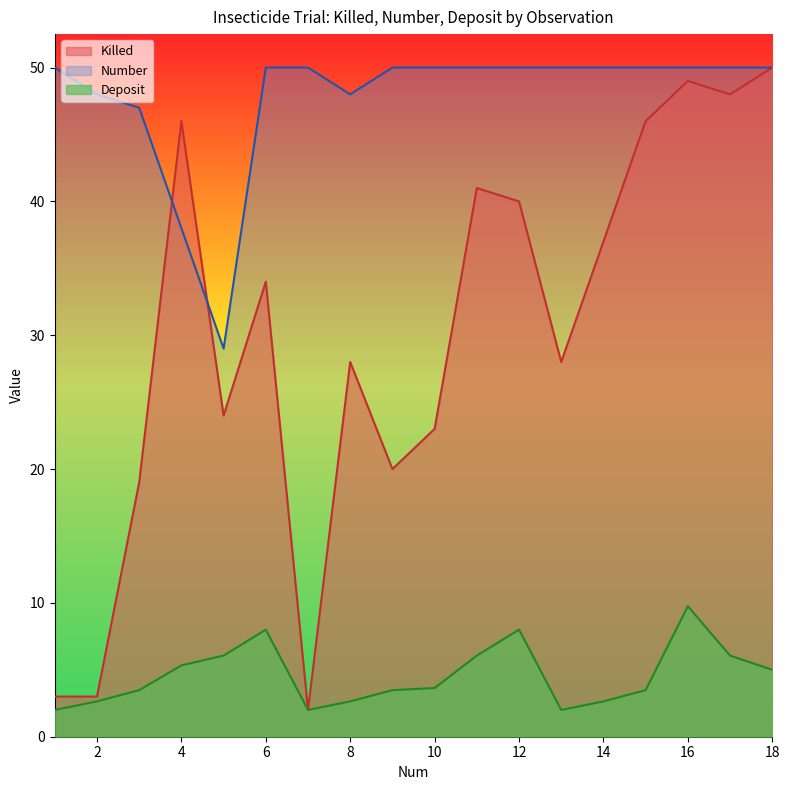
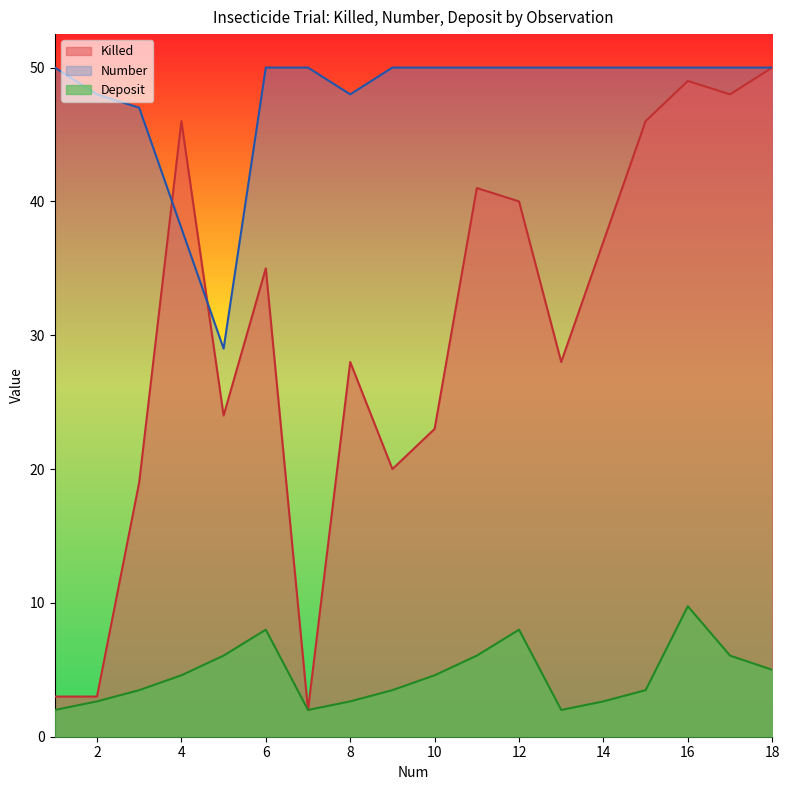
  {
    "Killed": {
      "2": 3,
      "4": 46,
-     "6": 34,
+     "6": 35,
      "8": 28,
      "10": 23,
      "12": 40,
      "14": 37,
      "16": 49
    },
    "Number": {
      "4": 38.0,
      "6": 50.0,
      "8": 48.0,
      "10": 50.0,
      "12": 50.0,
      "14": 50.0,
      "16": 50.0
    },
    "Deposit": {
      "2": 2.6,
-     "4": 5.3,
+     "4": 4.6,
      "6": 8.0,
      "8": 2.6,
-     "10": 3.6,
+     "10": 4.6,
      "12": 8.0,
      "14": 2.6,
      "16": 9.8,
      "18": 5.0
    }
  }
